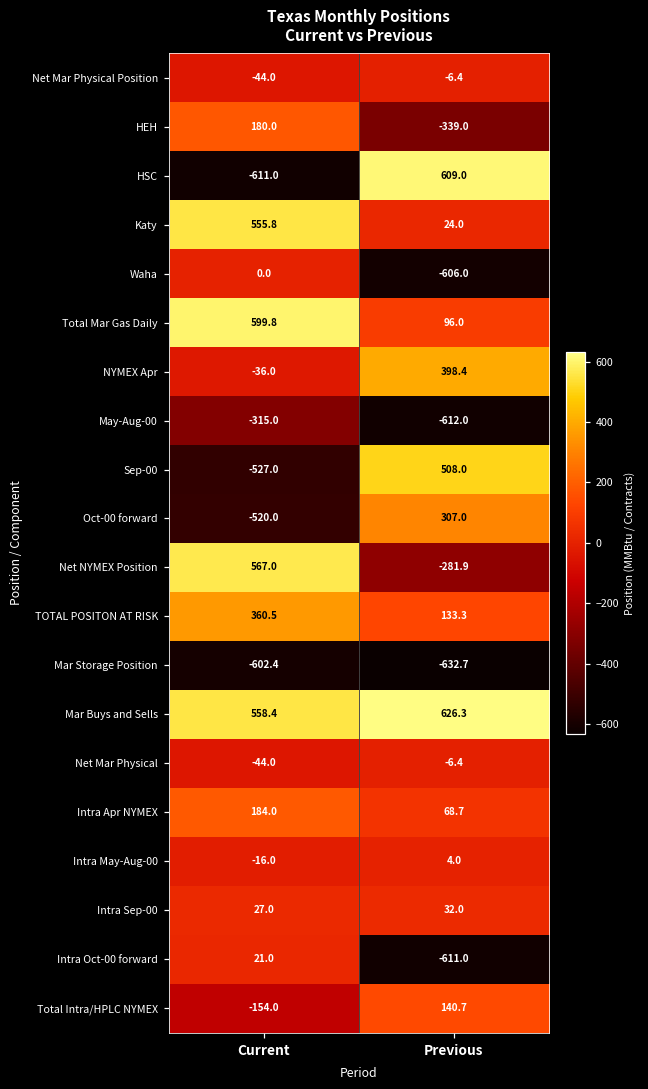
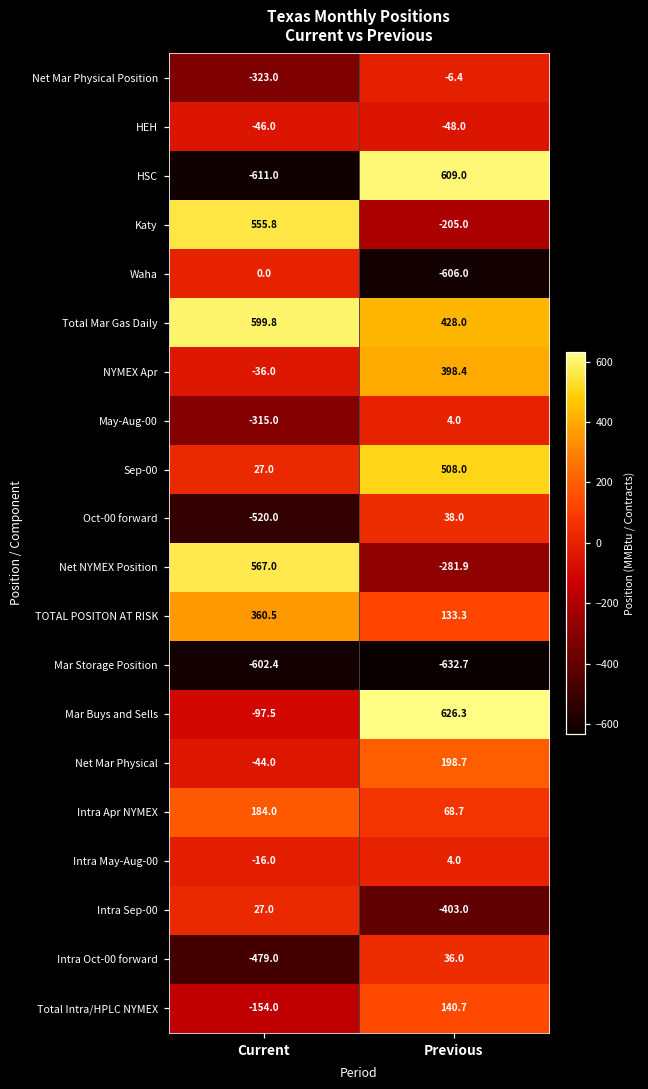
  {
    "Net Mar Physical Position": {
-     "Current": -44.0,
+     "Current": -323.0,
      "Previous": -6.4
    },
    "HEH": {
-     "Current": 180.0,
-     "Previous": -339.0
+     "Current": -46.0,
+     "Previous": -48.0
    },
    "HSC": {
      "Current": -611.0,
      "Previous": 609.0
    },
    "Katy": {
      "Current": 555.8,
-     "Previous": 24.0
+     "Previous": -205.0
    },
    "Waha": {
      "Current": 0.0,
      "Previous": -606.0
    },
    "Total Mar Gas Daily": {
      "Current": 599.8,
-     "Previous": 96.0
+     "Previous": 428.0
    },
    "NYMEX Apr": {
      "Current": -36.0,
      "Previous": 398.4
    },
    "May-Aug-00": {
      "Current": -315.0,
-     "Previous": -612.0
+     "Previous": 4.0
    },
    "Sep-00": {
-     "Current": -527.0,
+     "Current": 27.0,
      "Previous": 508.0
    },
    "Oct-00 forward": {
      "Current": -520.0,
-     "Previous": 307.0
+     "Previous": 38.0
    },
    "Net NYMEX Position": {
      "Current": 567.0,
      "Previous": -281.9
    },
    "TOTAL POSITON AT RISK": {
      "Current": 360.5,
      "Previous": 133.3
    },
    "Mar Storage Position": {
      "Current": -602.4,
      "Previous": -632.7
    },
    "Mar Buys and Sells": {
-     "Current": 558.4,
+     "Current": -97.5,
      "Previous": 626.3
    },
    "Net Mar Physical": {
      "Current": -44.0,
-     "Previous": -6.4
+     "Previous": 198.7
    },
    "Intra Apr NYMEX": {
      "Current": 184.0,
      "Previous": 68.7
    },
    "Intra May-Aug-00": {
      "Current": -16.0,
      "Previous": 4.0
    },
    "Intra Sep-00": {
      "Current": 27.0,
-     "Previous": 32.0
+     "Previous": -403.0
    },
    "Intra Oct-00 forward": {
-     "Current": 21.0,
-     "Previous": -611.0
+     "Current": -479.0,
+     "Previous": 36.0
    },
    "Total Intra/HPLC NYMEX": {
      "Current": -154.0,
      "Previous": 140.7
    }
  }
